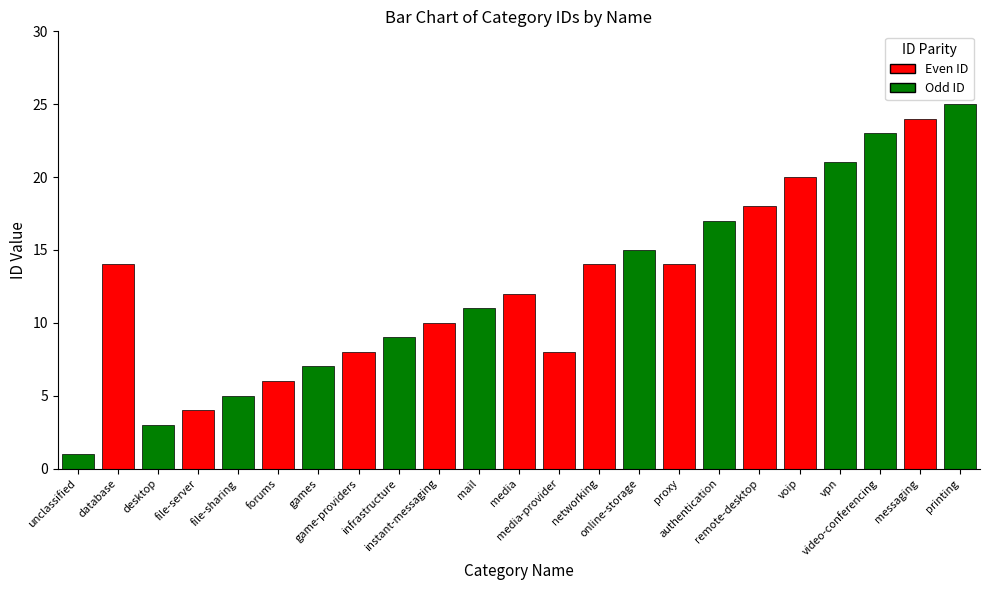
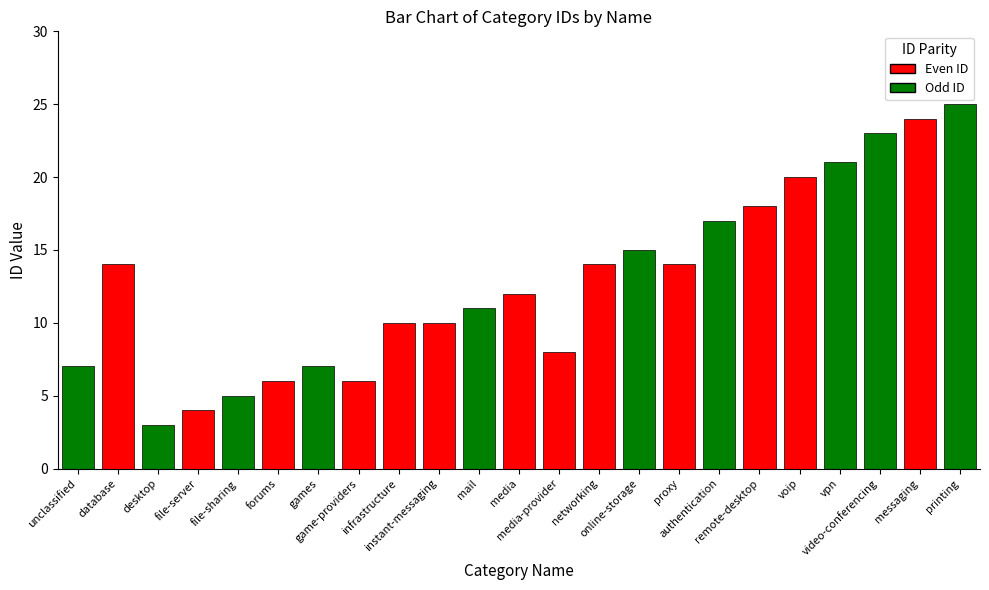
  {
-   "unclassified": 1,
+   "unclassified": 7,
    "database": 14,
    "desktop": 3,
    "file-server": 4,
    "file-sharing": 5,
    "forums": 6,
    "games": 7,
-   "game-providers": 8,
-   "infrastructure": 9,
+   "game-providers": 6,
+   "infrastructure": 10,
    "instant-messaging": 10,
    "mail": 11,
    "media": 12,
    "media-provider": 8,
    "networking": 14,
    "online-storage": 15,
    "proxy": 14,
    "authentication": 17,
    "remote-desktop": 18,
    "voip": 20,
    "vpn": 21,
    "video-conferencing": 23,
    "messaging": 24,
    "printing": 25
  }
